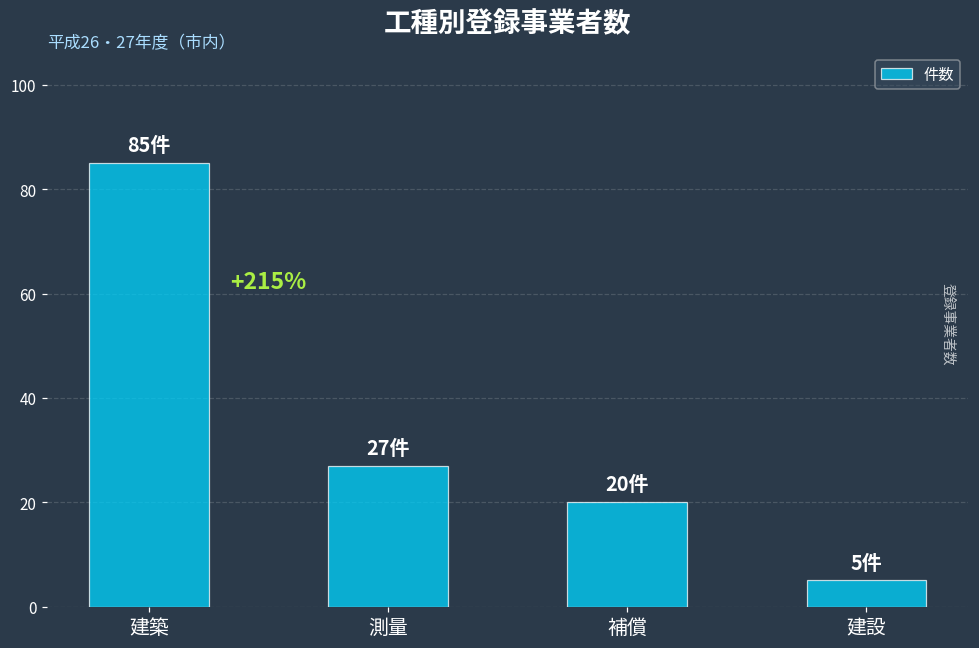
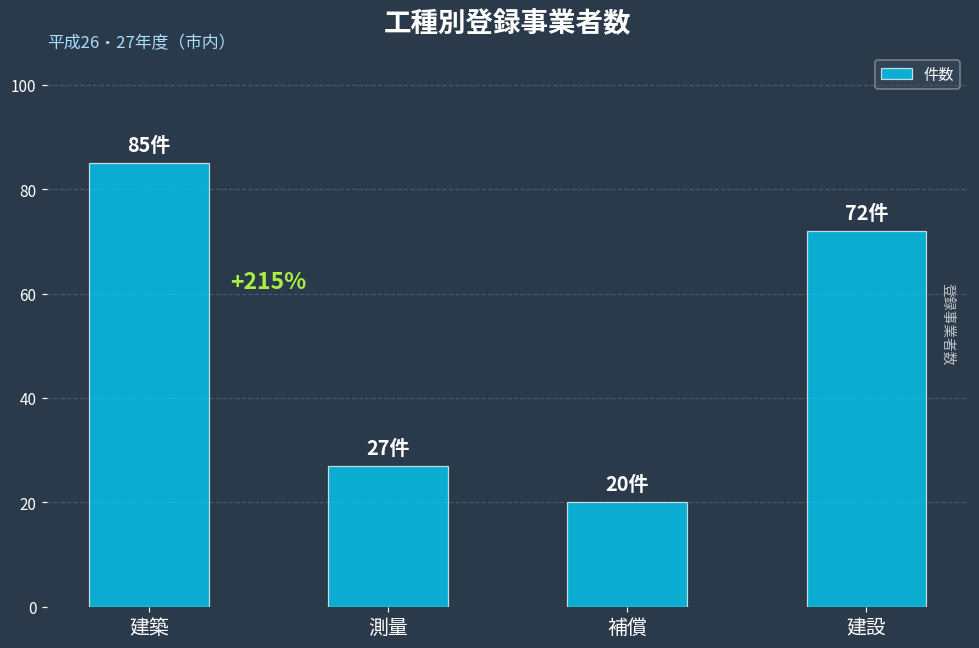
  {
    "建築": "85件",
    "測量": "27件",
    "補償": "20件",
-   "建設": "5件"
+   "建設": "72件"
  }
